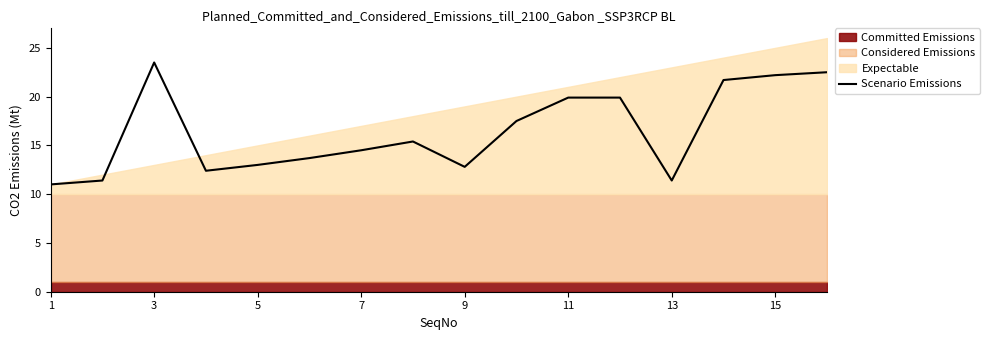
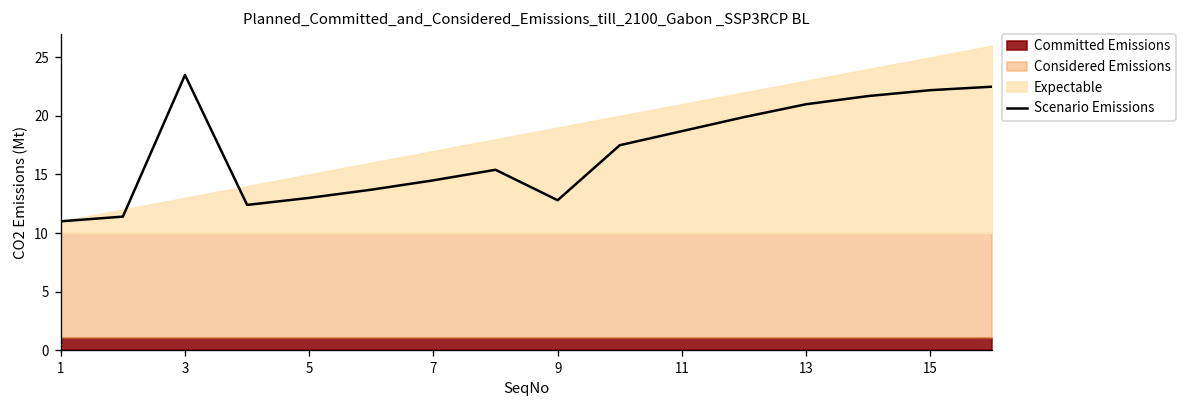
  {
    "Committed Emissions": {
      "1": 1,
      "3": 1,
      "5": 1,
      "7": 1,
      "9": 1,
      "11": 1,
      "13": 1,
      "15": 1
    },
    "Scenario Emissions": {
      "3": 24,
      "5": 13,
      "7": 15,
      "9": 13,
-     "11": 20,
-     "13": 11,
+     "11": 19,
+     "13": 21,
      "15": 22
    }
  }
